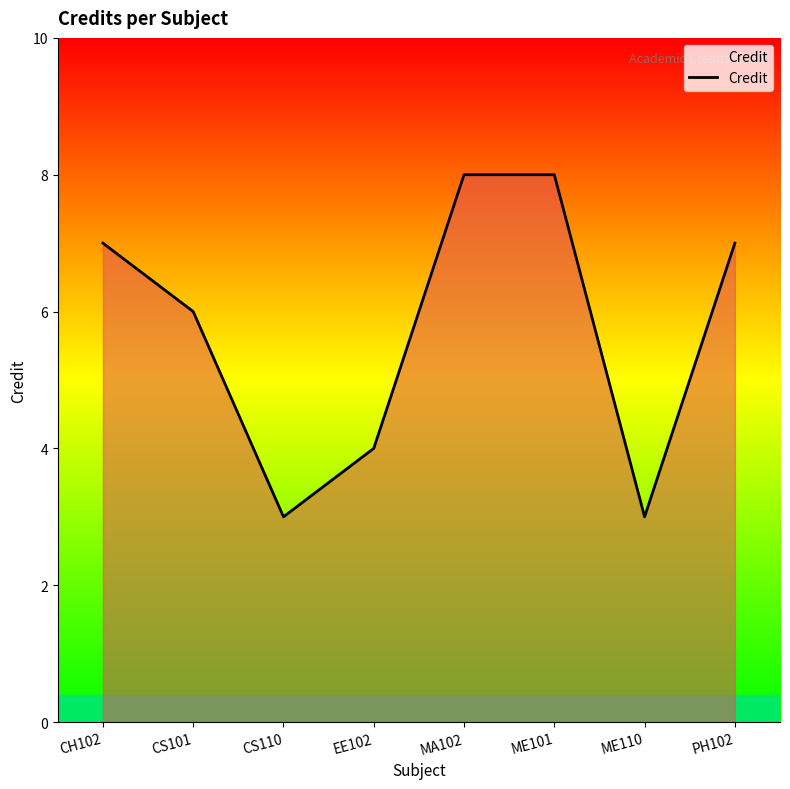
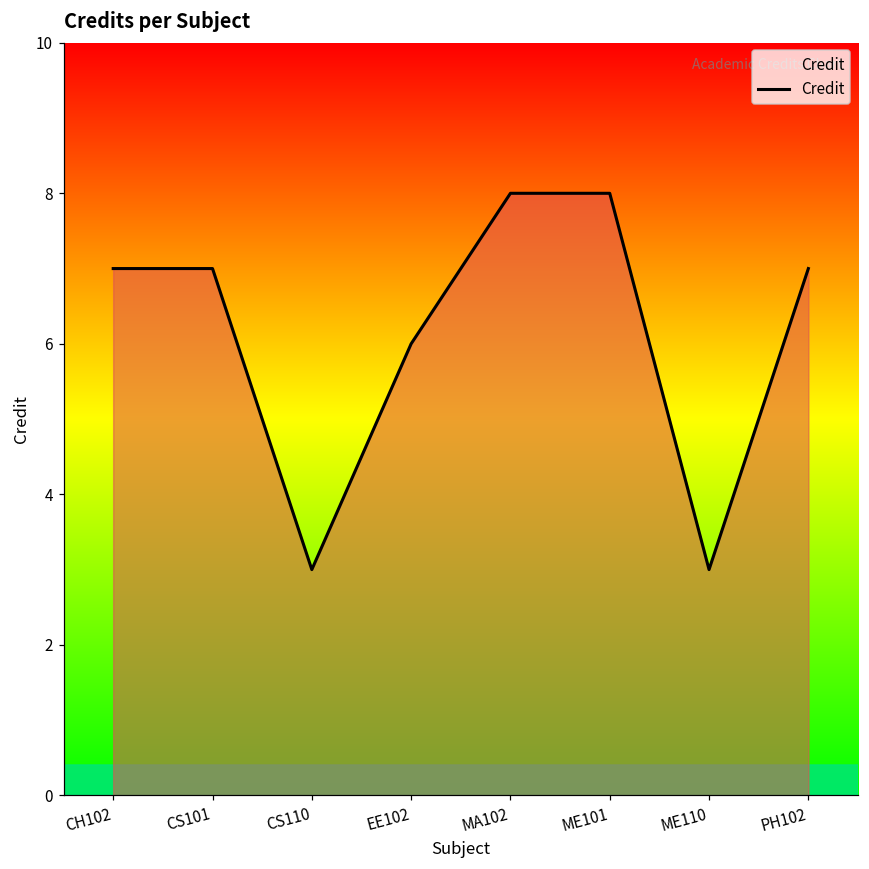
  {
    "CH102": 7,
-   "CS101": 6,
+   "CS101": 7,
    "CS110": 3,
-   "EE102": 4,
+   "EE102": 6,
    "MA102": 8,
    "ME101": 8,
    "ME110": 3,
    "PH102": 7
  }
